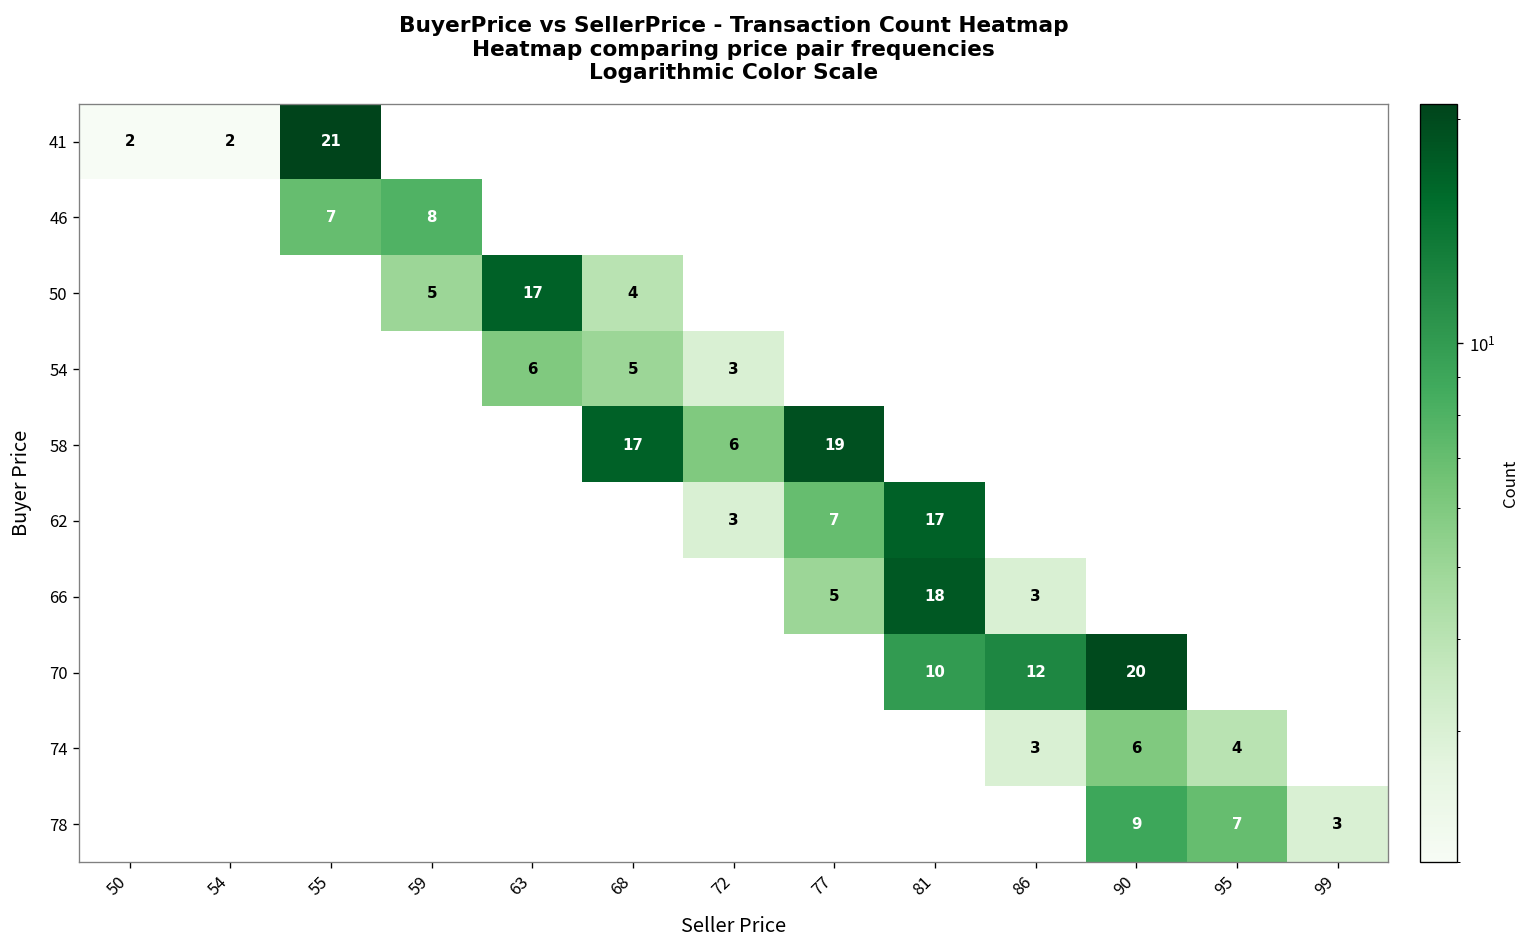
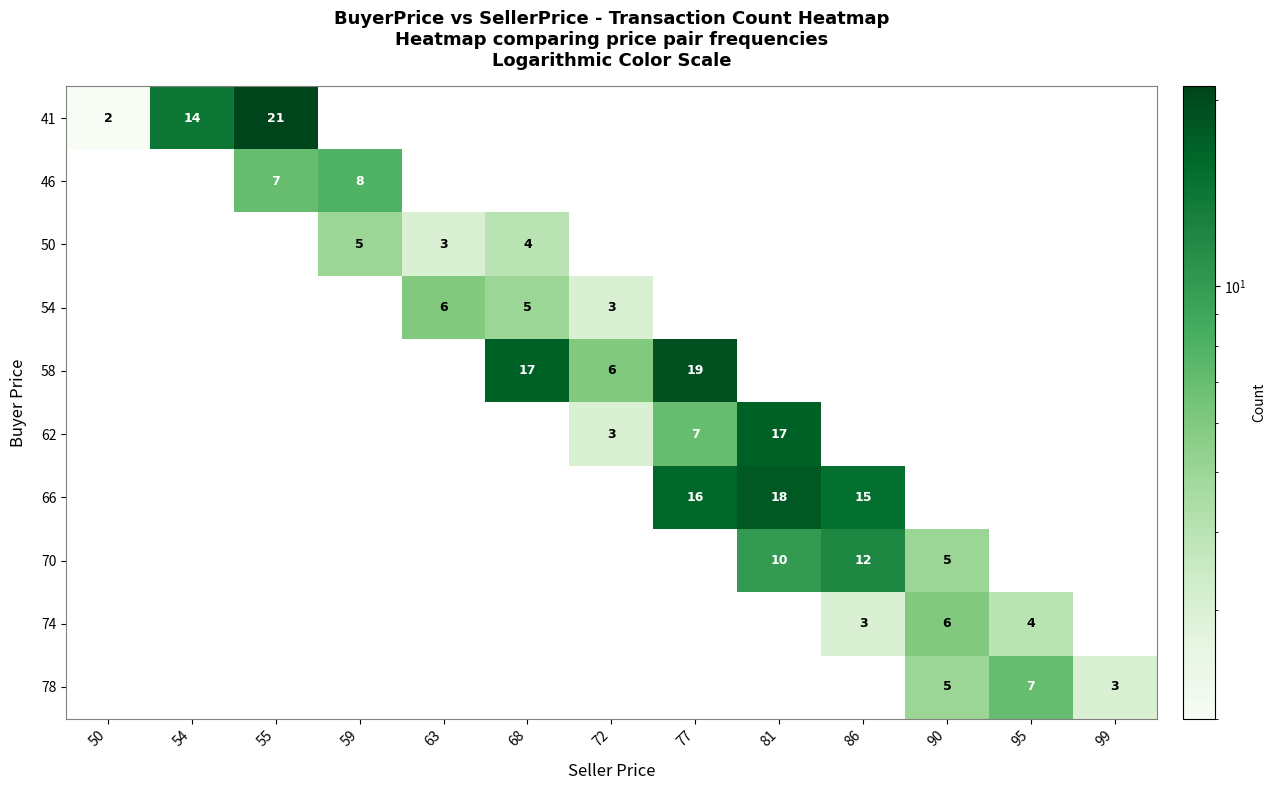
  {
    "41": {
      "50": 2,
-     "54": 2,
+     "54": 14,
      "55": 21
    },
    "46": {
      "55": 7,
      "59": 8
    },
    "50": {
      "59": 5,
-     "63": 17,
+     "63": 3,
      "68": 4
    },
    "54": {
      "63": 6,
      "68": 5,
      "72": 3
    },
    "58": {
      "68": 17,
      "72": 6,
      "77": 19
    },
    "62": {
      "72": 3,
      "77": 7,
      "81": 17
    },
    "66": {
-     "77": 5,
+     "77": 16,
      "81": 18,
-     "86": 3
+     "86": 15
    },
    "70": {
      "81": 10,
      "86": 12,
-     "90": 20
+     "90": 5
    },
    "74": {
      "86": 3,
      "90": 6,
      "95": 4
    },
    "78": {
-     "90": 9,
+     "90": 5,
      "95": 7,
      "99": 3
    }
  }
